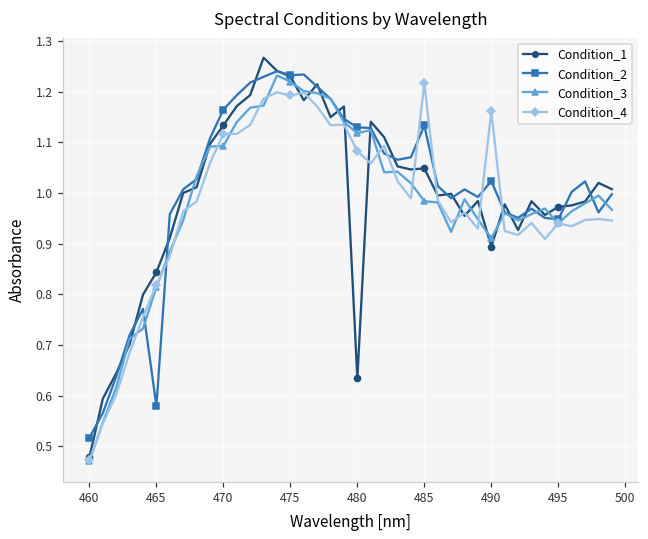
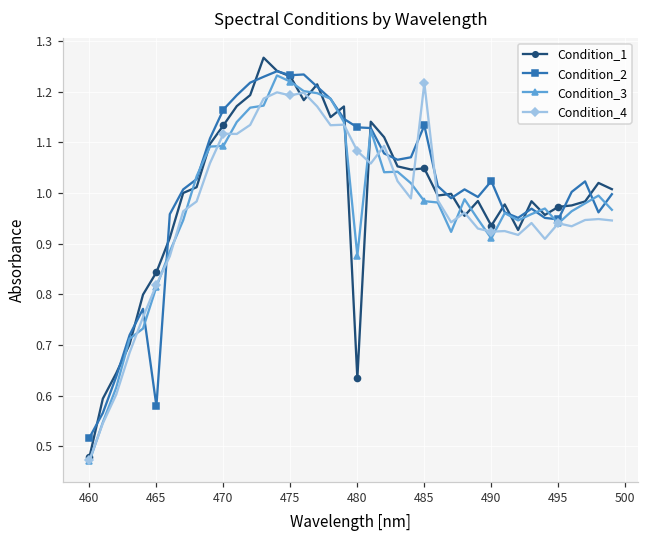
  {
    "Condition_1": {
      "460": 0.48,
      "465": 0.84,
      "470": 1.13,
      "480": 0.63,
      "485": 1.05,
-     "490": 0.89,
+     "490": 0.94,
      "495": 0.97
    },
    "Condition_2": {
      "460": 0.52,
      "465": 0.58,
      "470": 1.16,
      "480": 1.13,
      "485": 1.13,
      "490": 1.02,
      "495": 0.95
    },
    "Condition_3": {
      "470": 1.09,
      "475": 1.22,
-     "480": 1.12,
+     "480": 0.88,
      "485": 0.98,
      "490": 0.91
    },
    "Condition_4": {
      "470": 1.12,
      "475": 1.19,
      "480": 1.08,
      "485": 1.22,
-     "490": 1.16
+     "490": 0.92
    }
  }
